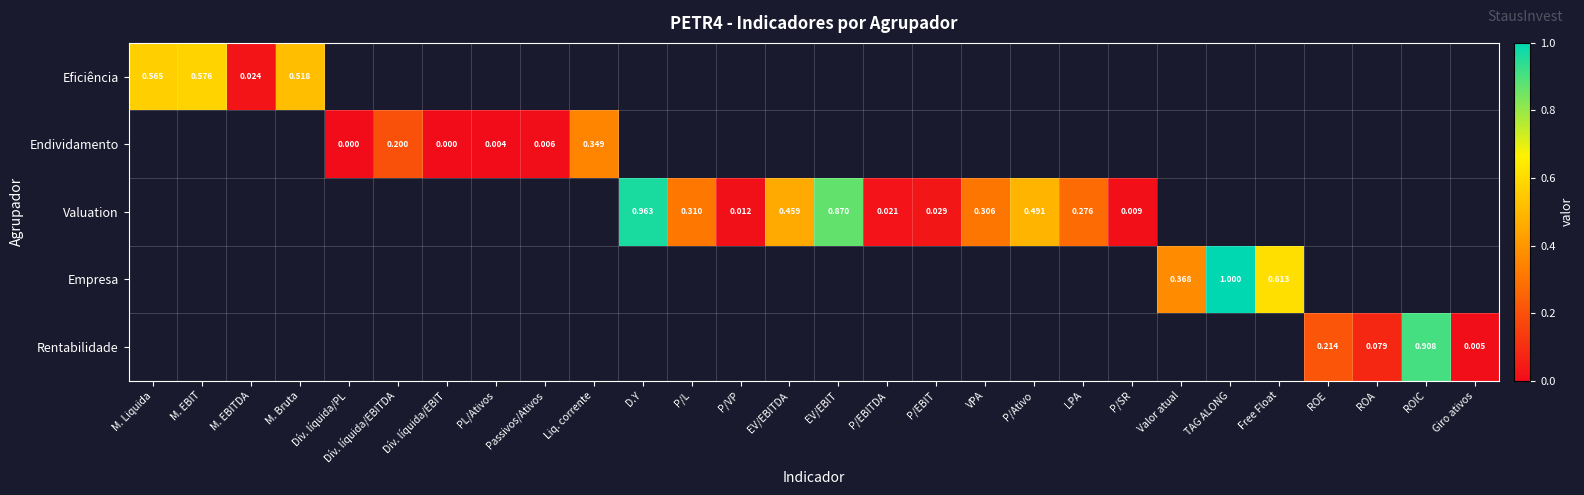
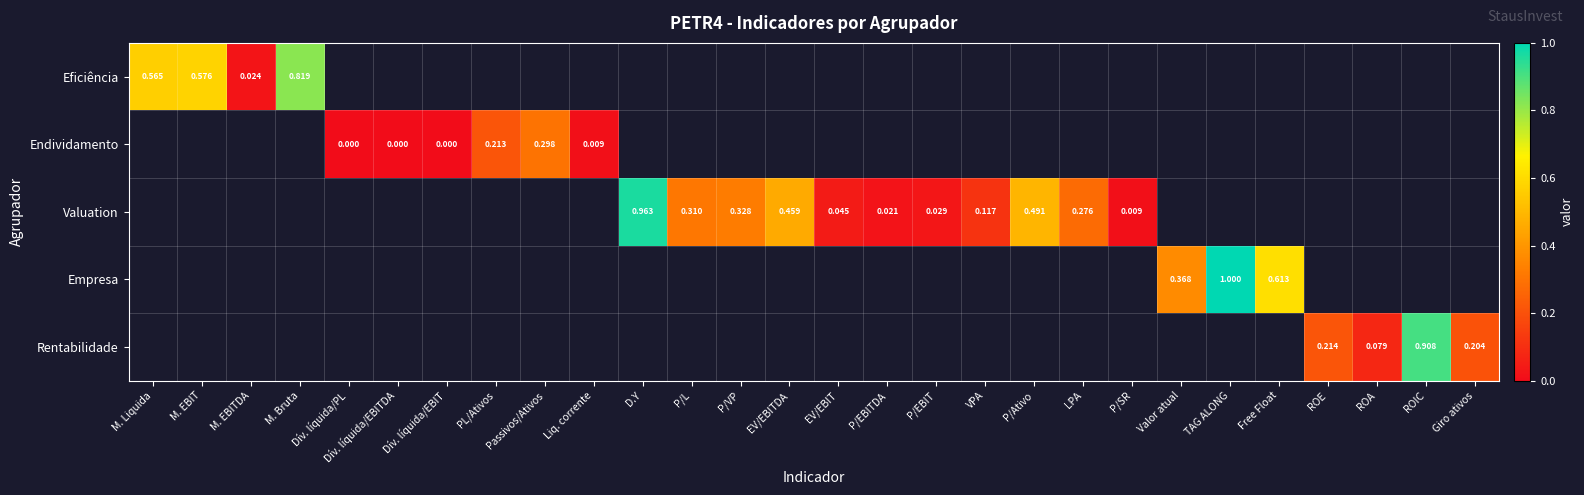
  {
    "Eficiência": {
      "M. Liquida": 0.565,
      "M. EBIT": 0.576,
      "M. EBITDA": 0.024,
-     "M. Bruta": 0.518
+     "M. Bruta": 0.819
    },
    "Endividamento": {
      "Dív. líquida/PL": 0.000,
-     "Dív. líquida/EBITDA": 0.200,
+     "Dív. líquida/EBITDA": 0.000,
      "Dív. líquida/EBIT": 0.000,
-     "PL/Ativos": 0.004,
-     "Passivos/Ativos": 0.006,
-     "Liq. corrente": 0.349
+     "PL/Ativos": 0.213,
+     "Passivos/Ativos": 0.298,
+     "Liq. corrente": 0.009
    },
    "Valuation": {
      "D.Y": 0.963,
      "P/L": 0.310,
-     "P/VP": 0.012,
+     "P/VP": 0.328,
      "EV/EBITDA": 0.459,
-     "EV/EBIT": 0.870,
+     "EV/EBIT": 0.045,
      "P/EBITDA": 0.021,
      "P/EBIT": 0.029,
-     "VPA": 0.306,
+     "VPA": 0.117,
      "P/Ativo": 0.491,
      "LPA": 0.276,
      "P/SR": 0.009
    },
    "Empresa": {
      "Valor atual": 0.368,
      "TAG ALONG": 1.000,
      "Free Float": 0.613
    },
    "Rentabilidade": {
      "ROE": 0.214,
      "ROA": 0.079,
      "ROIC": 0.908,
-     "Giro ativos": 0.005
+     "Giro ativos": 0.204
    }
  }
